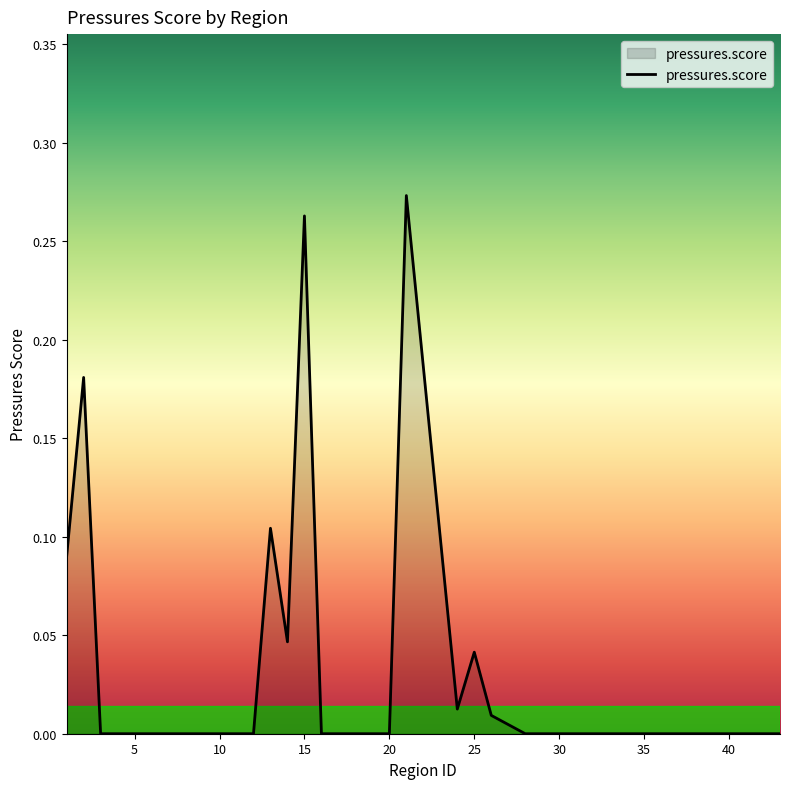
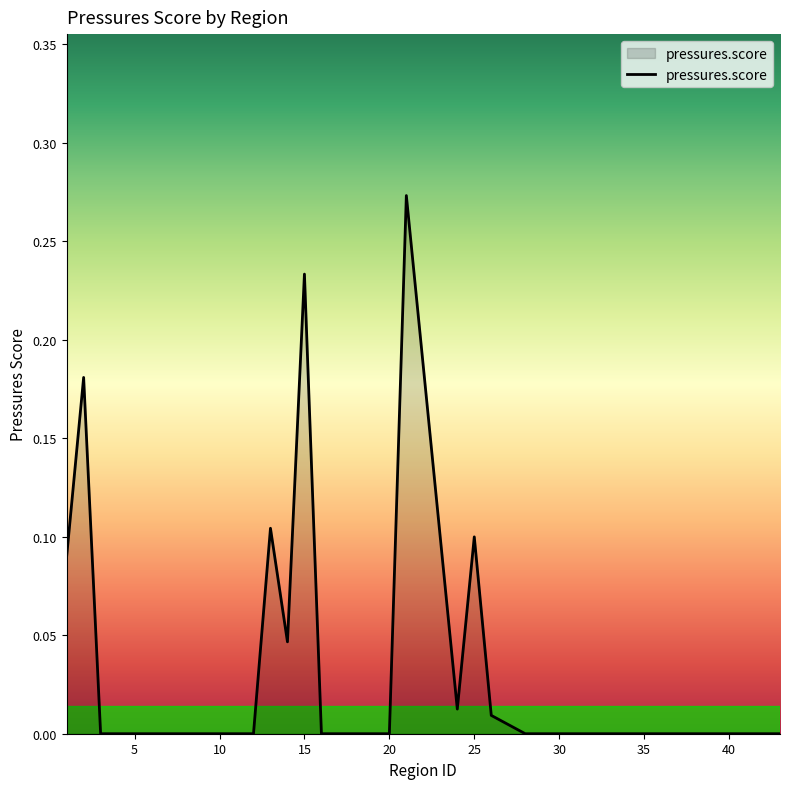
  {
-   "15": 0.263,
-   "25": 0.041
+   "15": 0.233,
+   "25": 0.100
  }
